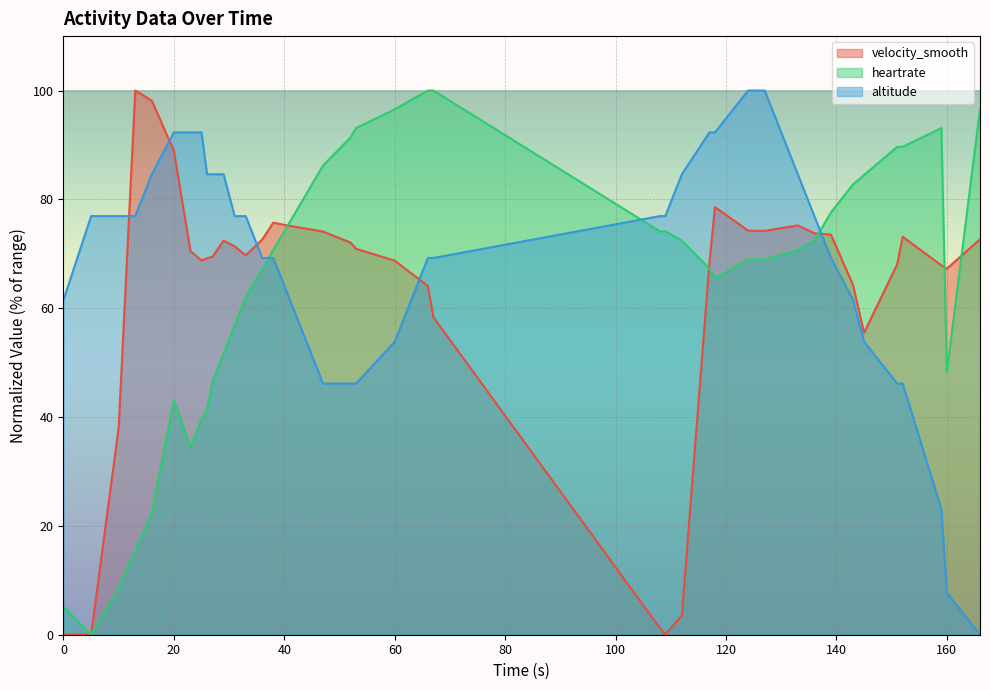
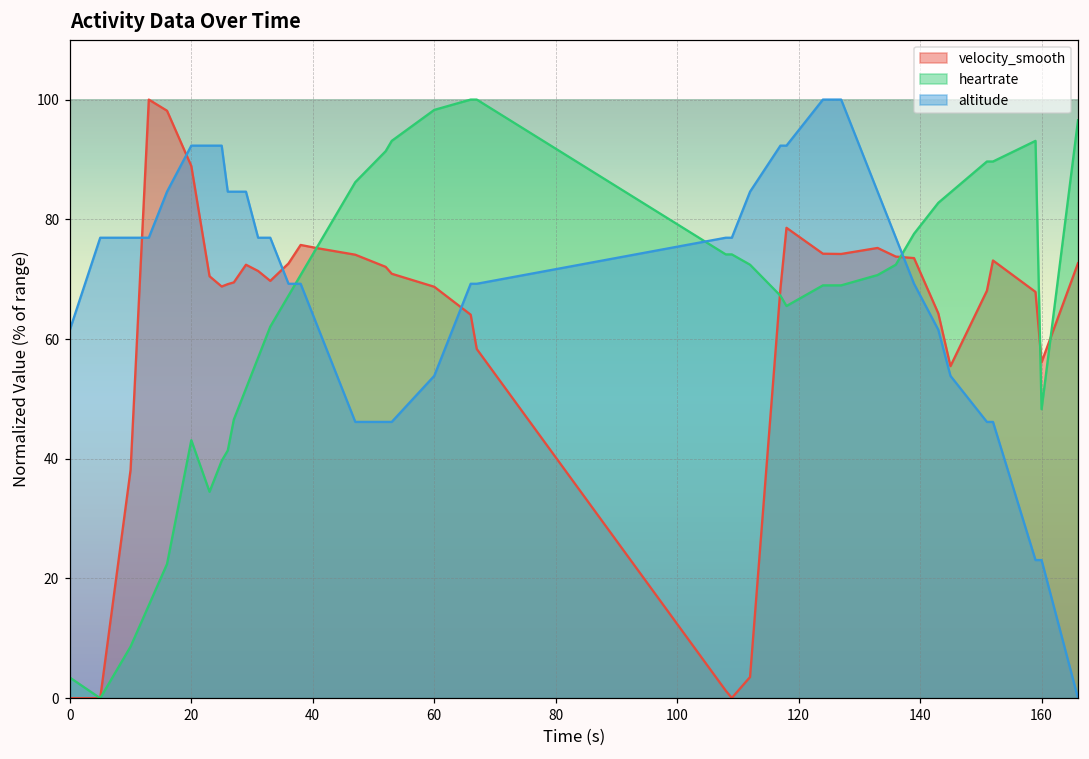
  {
    "velocity_smooth": {
      "0": 0,
      "20": 89,
      "60": 69,
-     "160": 67
+     "160": 56
    },
    "heartrate": {
-     "0": 5,
+     "0": 3,
      "20": 43,
-     "60": 97,
+     "60": 98,
      "160": 48
    },
    "altitude": {
      "0": 62,
      "20": 92,
      "60": 54,
-     "160": 8
+     "160": 23
    }
  }
